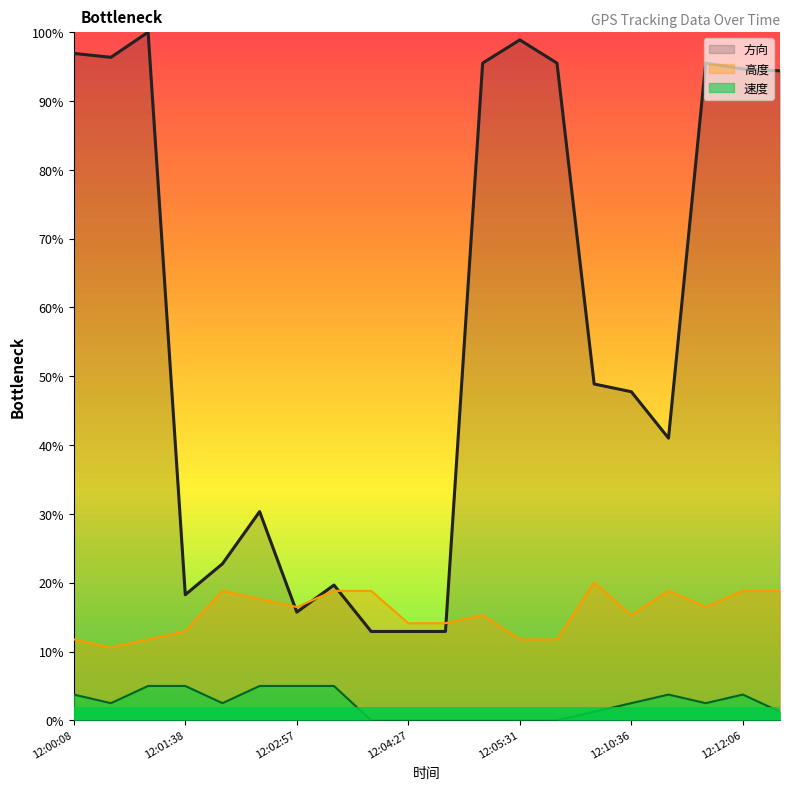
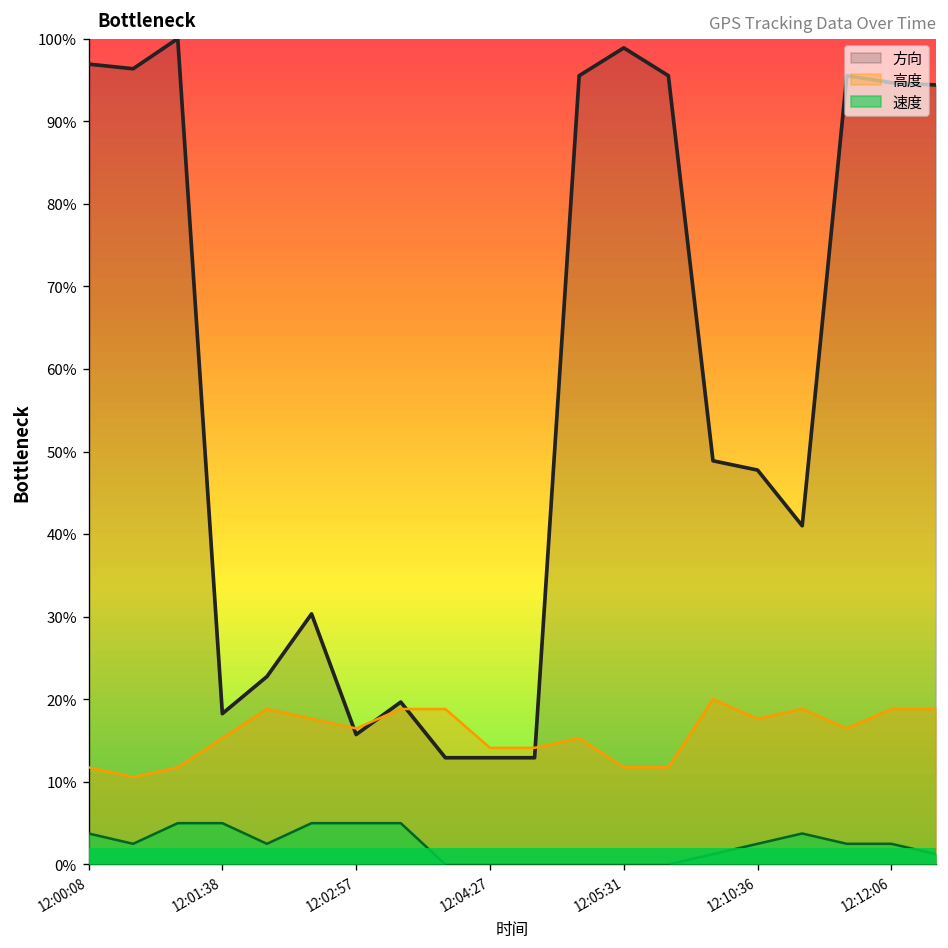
  {
    "方向": {
      "12:00:08": "97%",
      "12:01:38": "18%",
      "12:02:57": "16%",
      "12:04:27": "13%",
      "12:05:31": "99%",
      "12:10:36": "48%"
    },
    "高度": {
      "12:00:08": "12%",
-     "12:01:38": "13%",
+     "12:01:38": "15%",
      "12:02:57": "16%",
      "12:04:27": "14%",
      "12:05:31": "12%",
-     "12:10:36": "15%",
+     "12:10:36": "18%",
      "12:12:06": "19%"
    },
    "速度": {
      "12:00:08": "4%",
      "12:01:38": "5%",
      "12:02:57": "5%",
      "12:10:36": "3%",
-     "12:12:06": "4%"
+     "12:12:06": "3%"
    }
  }
